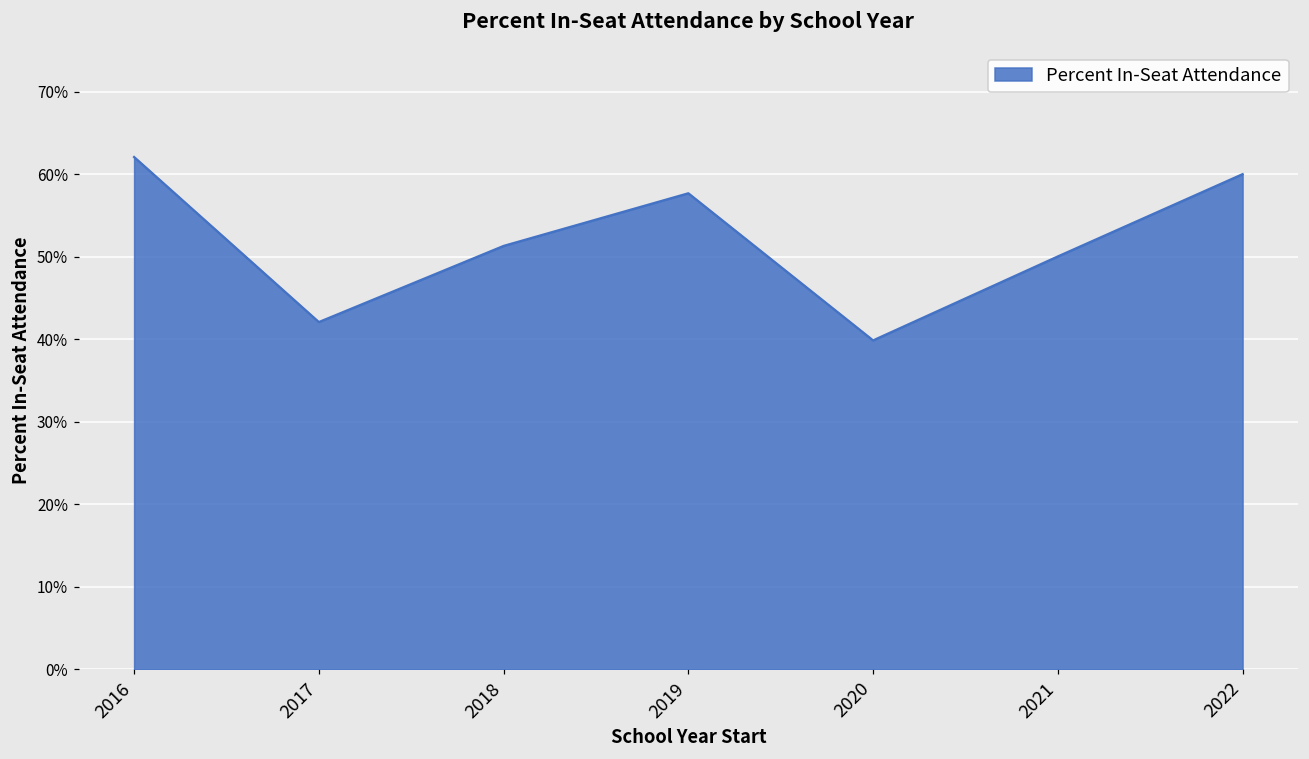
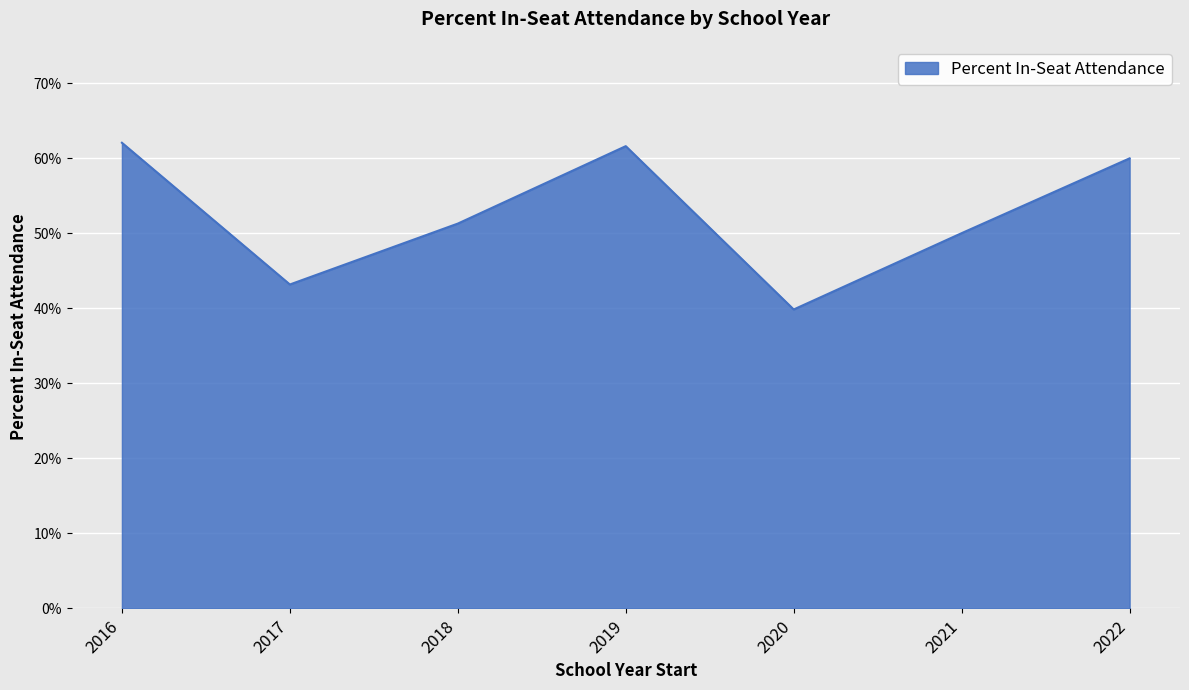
  {
    "2016": "62%",
-   "2017": "42%",
+   "2017": "43%",
    "2018": "51%",
-   "2019": "58%",
+   "2019": "62%",
    "2020": "40%",
    "2021": "50%",
    "2022": "60%"
  }
